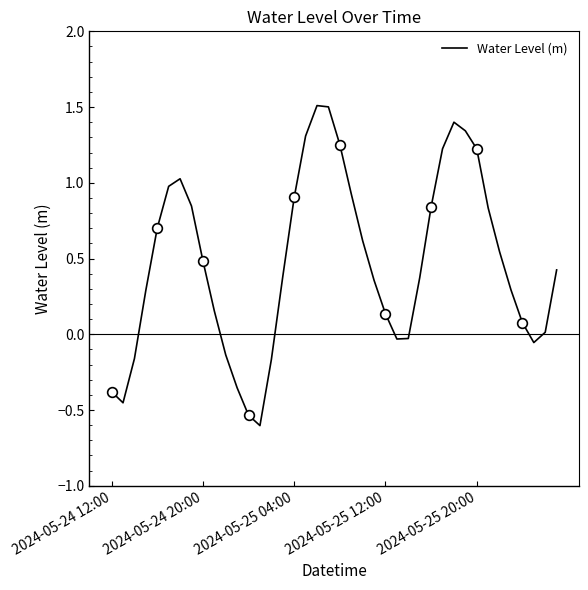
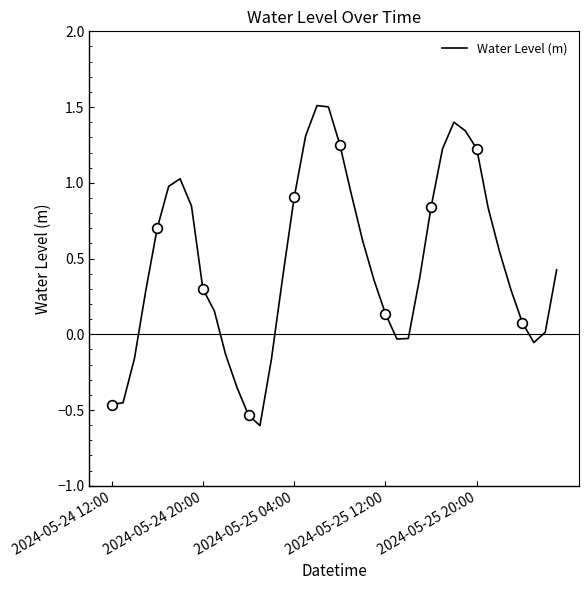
  {
    "Water Level (m)": {
-     "2024-05-24 12:00": -0.38,
-     "2024-05-24 20:00": 0.49
+     "2024-05-24 12:00": -0.46,
+     "2024-05-24 20:00": 0.30
    }
  }
